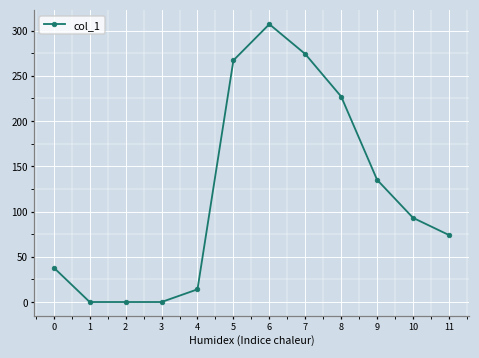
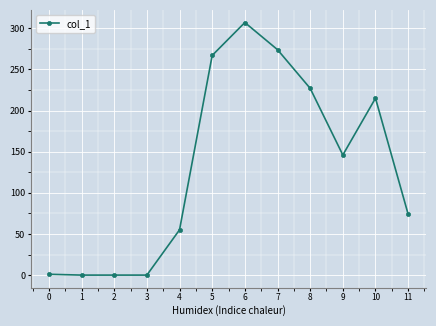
  {
-   "0": 40,
+   "0": 0,
    "1": 0,
    "2": 0,
    "3": 0,
-   "4": 10,
+   "4": 60,
    "5": 270,
    "6": 310,
    "7": 270,
    "8": 230,
-   "9": 140,
-   "10": 90,
+   "9": 150,
+   "10": 220,
    "11": 70
  }
